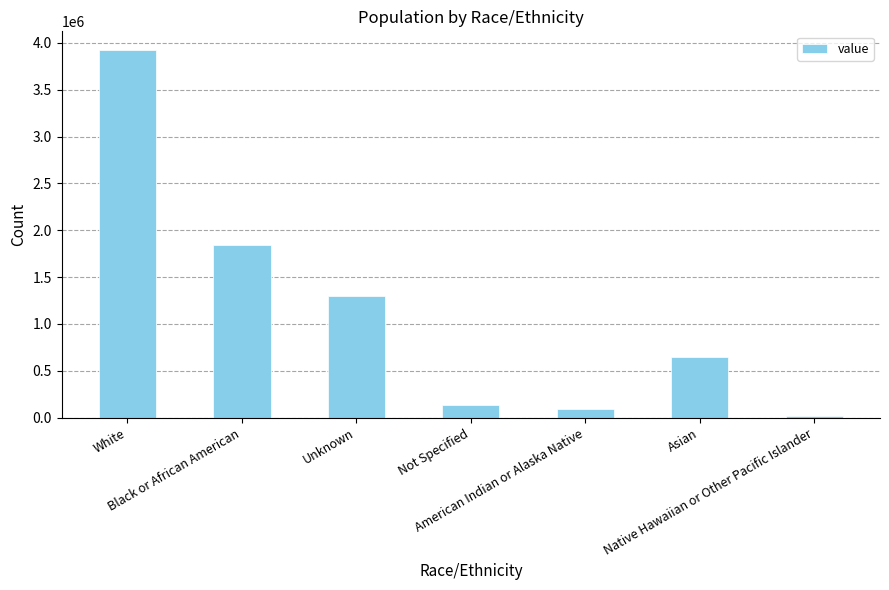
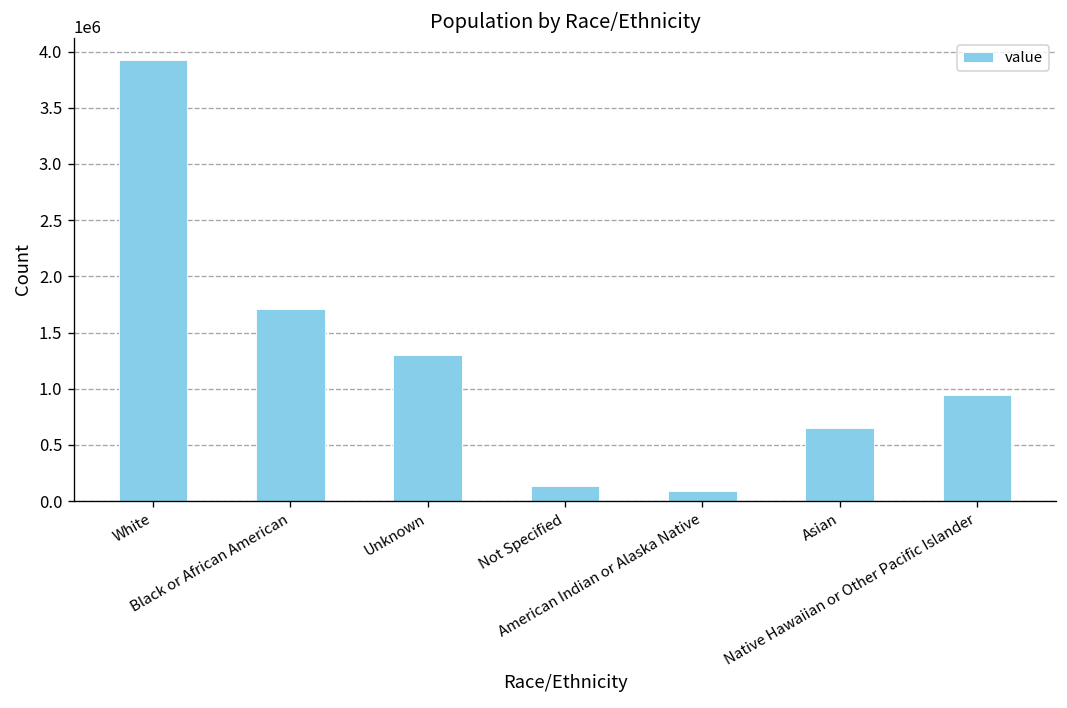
  {
    "White": 3900000,
-   "Black or African American": 1800000,
+   "Black or African American": 1700000,
    "Unknown": 1300000,
    "Not Specified": 100000,
    "American Indian or Alaska Native": 100000,
    "Asian": 600000,
-   "Native Hawaiian or Other Pacific Islander": 0
+   "Native Hawaiian or Other Pacific Islander": 900000
  }
